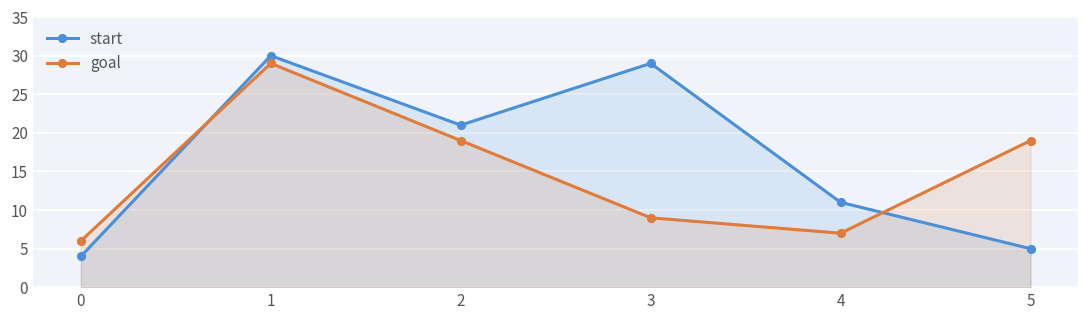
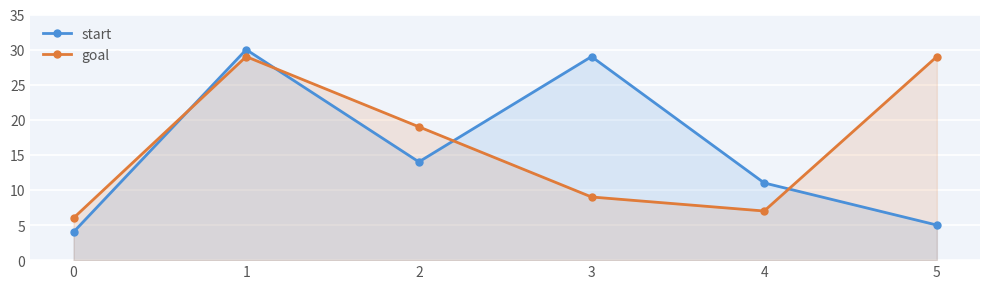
  {
    "start": {
      "0": 4,
      "1": 30,
-     "2": 21,
+     "2": 14,
      "3": 29,
      "4": 11,
      "5": 5
    },
    "goal": {
      "0": 6,
      "1": 29,
      "2": 19,
      "3": 9,
      "4": 7,
-     "5": 19
+     "5": 29
    }
  }
